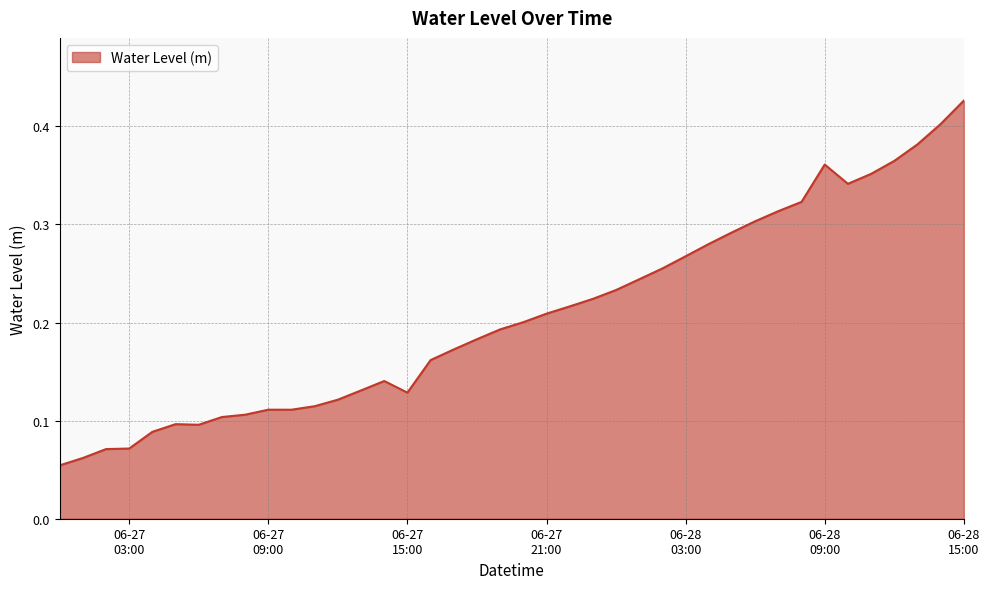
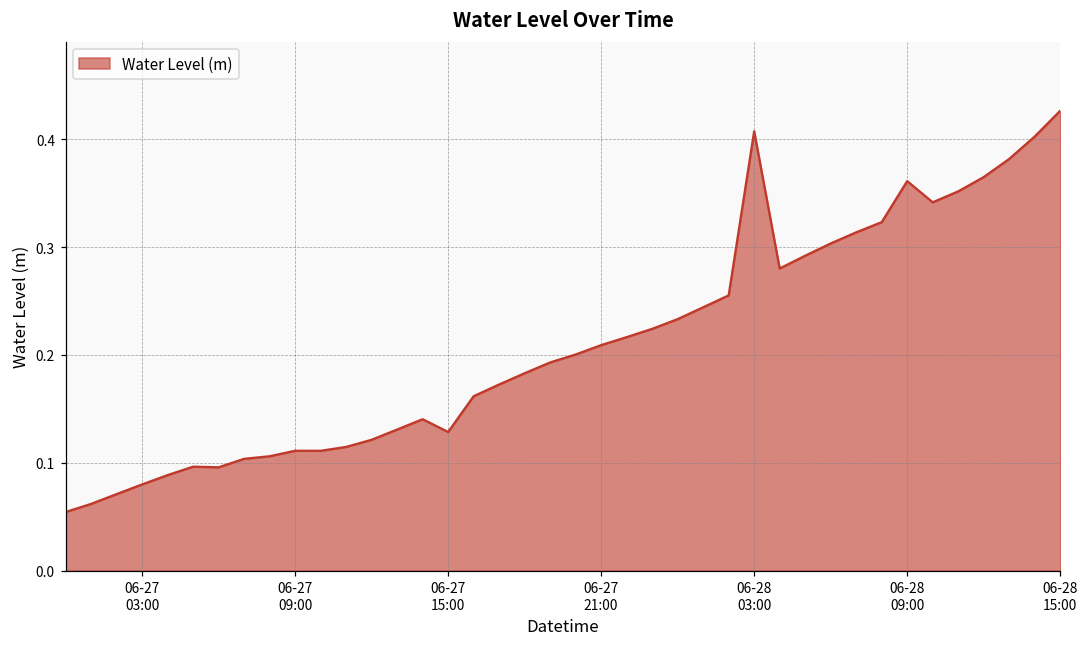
  {
-   "06-27 03:00": 0.07,
+   "06-27 03:00": 0.08,
    "06-27 09:00": 0.11,
    "06-27 15:00": 0.13,
    "06-27 21:00": 0.21,
-   "06-28 03:00": 0.27,
+   "06-28 03:00": 0.41,
    "06-28 09:00": 0.36,
    "06-28 15:00": 0.43
  }
